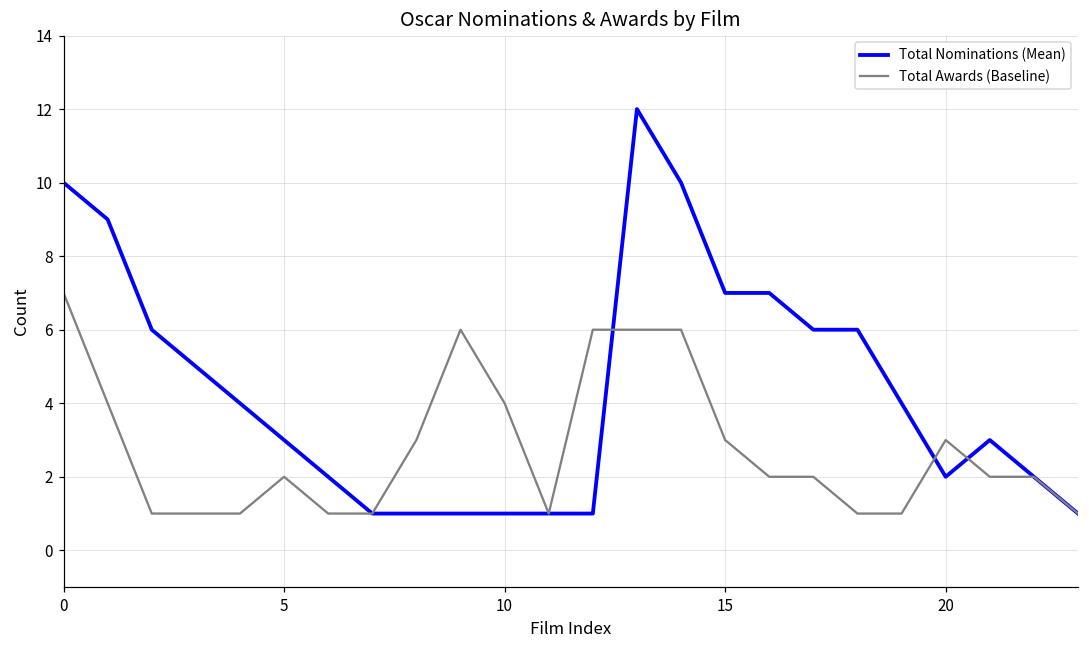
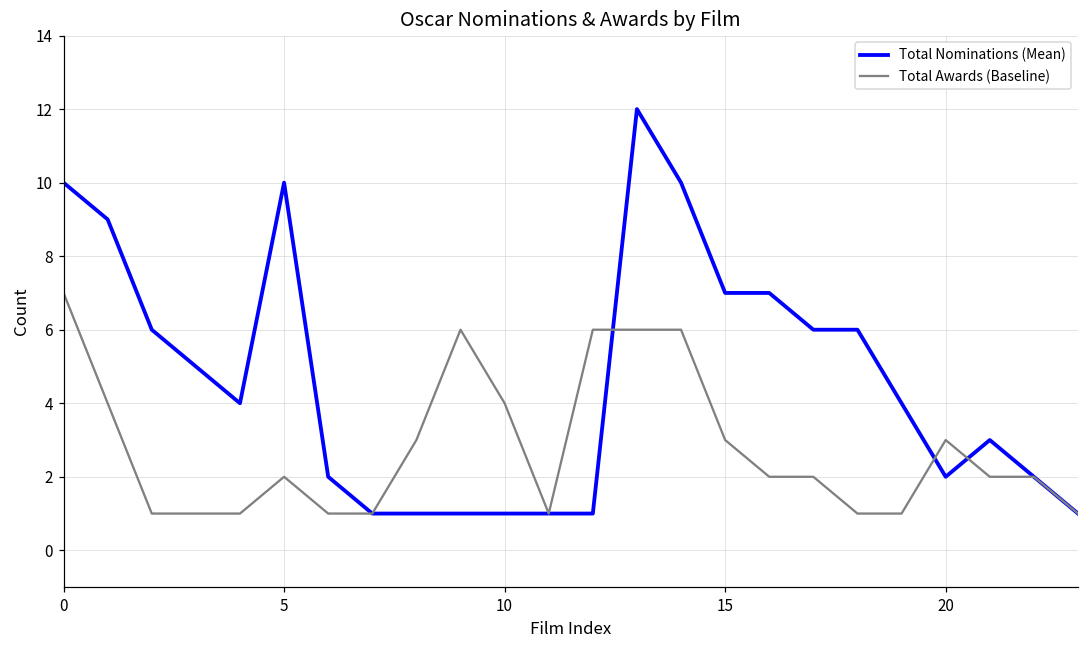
  {
    "Total Nominations (Mean)": {
      "0": 10,
-     "5": 3,
+     "5": 10,
      "10": 1,
      "15": 7,
      "20": 2
    },
    "Total Awards (Baseline)": {
      "0": 7,
      "5": 2,
      "10": 4,
      "15": 3,
      "20": 3
    }
  }
